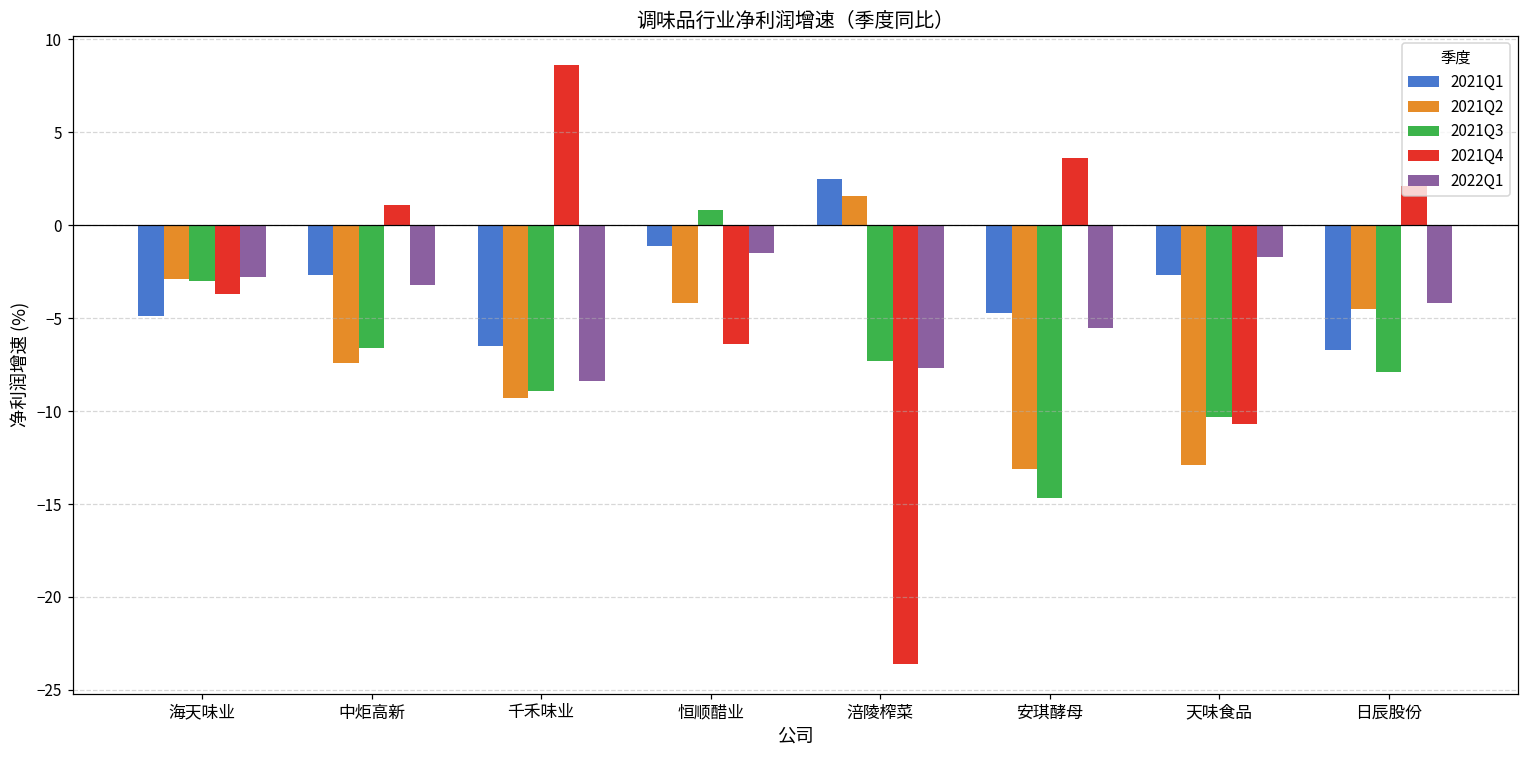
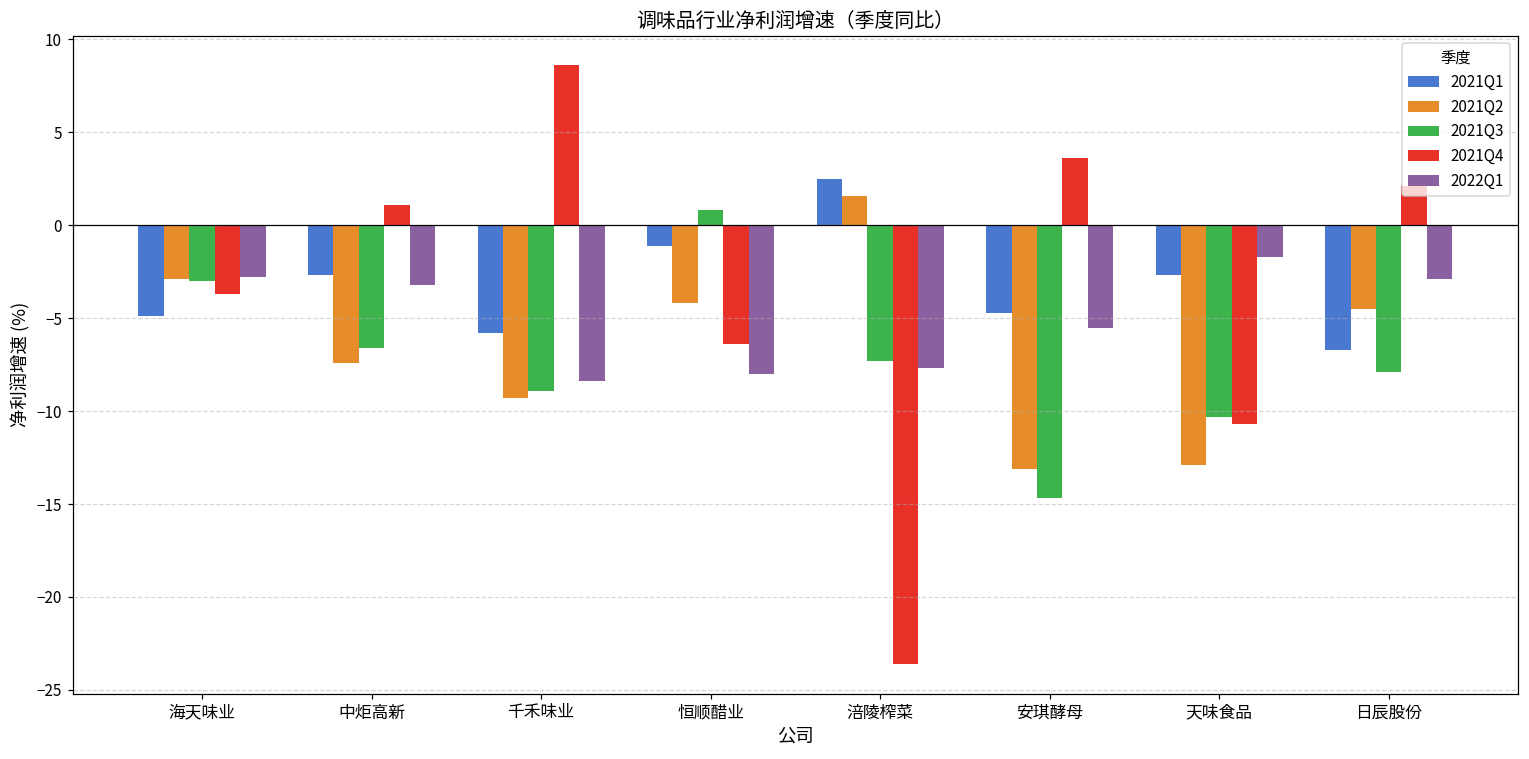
  {
    "2021Q1": {
      "海天味业": -4.9,
      "中炬高新": -2.7,
-     "千禾味业": -6.5,
+     "千禾味业": -5.8,
      "恒顺醋业": -1.1,
      "涪陵榨菜": 2.5,
      "安琪酵母": -4.7,
      "天味食品": -2.7,
      "日辰股份": -6.7
    },
    "2021Q2": {
      "海天味业": -2.9,
      "中炬高新": -7.4,
      "千禾味业": -9.3,
      "恒顺醋业": -4.2,
      "涪陵榨菜": 1.6,
      "安琪酵母": -13.1,
      "天味食品": -12.9,
      "日辰股份": -4.5
    },
    "2021Q3": {
      "海天味业": -3.0,
      "中炬高新": -6.6,
      "千禾味业": -8.9,
      "恒顺醋业": 0.8,
      "涪陵榨菜": -7.3,
      "安琪酵母": -14.7,
      "天味食品": -10.3,
      "日辰股份": -7.9
    },
    "2021Q4": {
      "海天味业": -3.7,
      "中炬高新": 1.1,
      "千禾味业": 8.6,
      "恒顺醋业": -6.4,
      "涪陵榨菜": -23.6,
      "安琪酵母": 3.6,
      "天味食品": -10.7,
      "日辰股份": 2.1
    },
    "2022Q1": {
      "海天味业": -2.8,
      "中炬高新": -3.2,
      "千禾味业": -8.4,
-     "恒顺醋业": -1.5,
+     "恒顺醋业": -8.0,
      "涪陵榨菜": -7.7,
      "安琪酵母": -5.5,
      "天味食品": -1.7,
-     "日辰股份": -4.2
+     "日辰股份": -2.9
    }
  }
